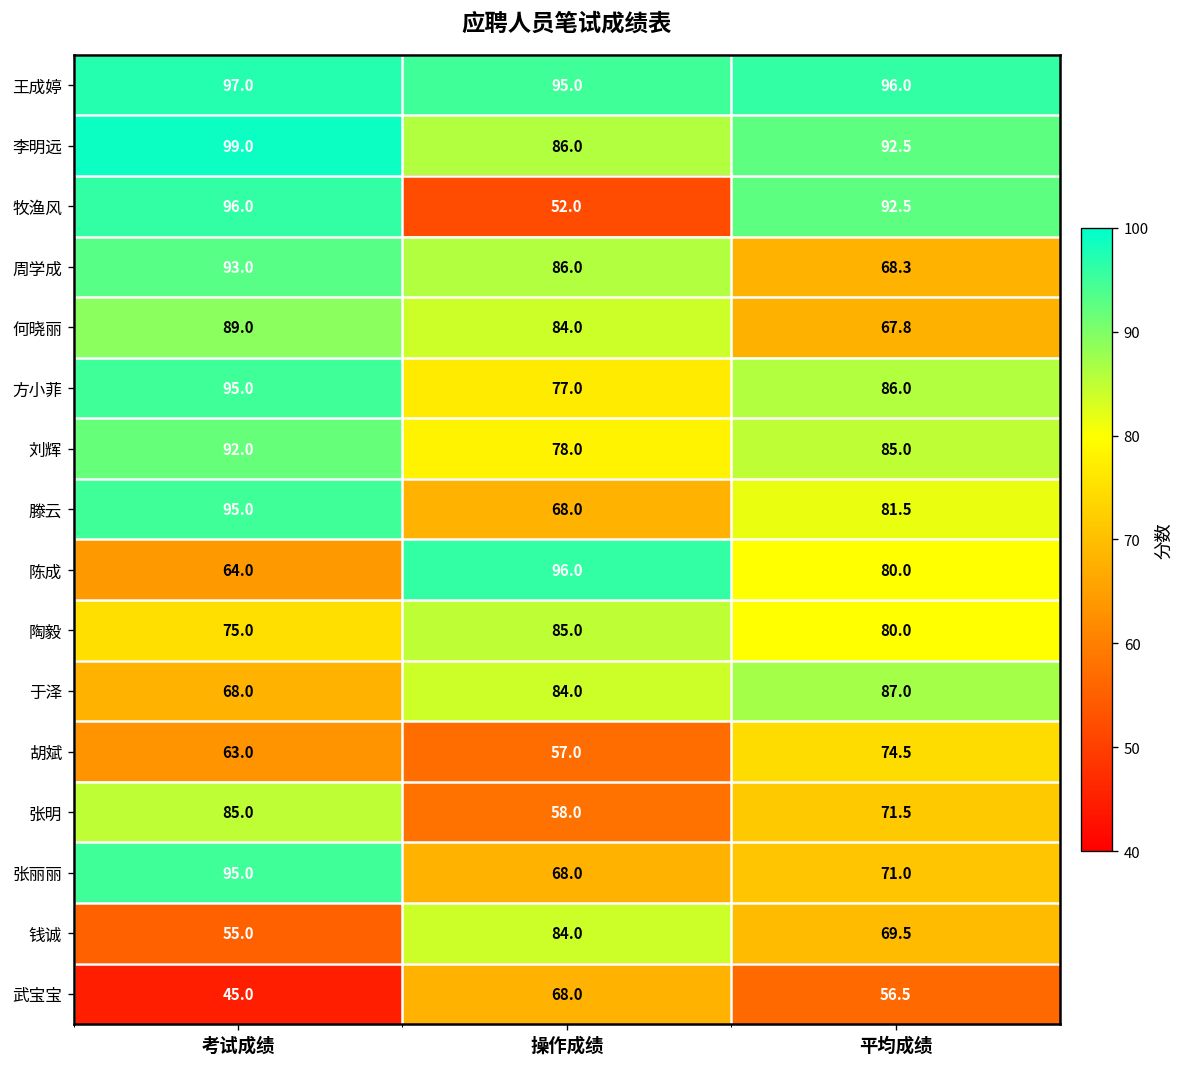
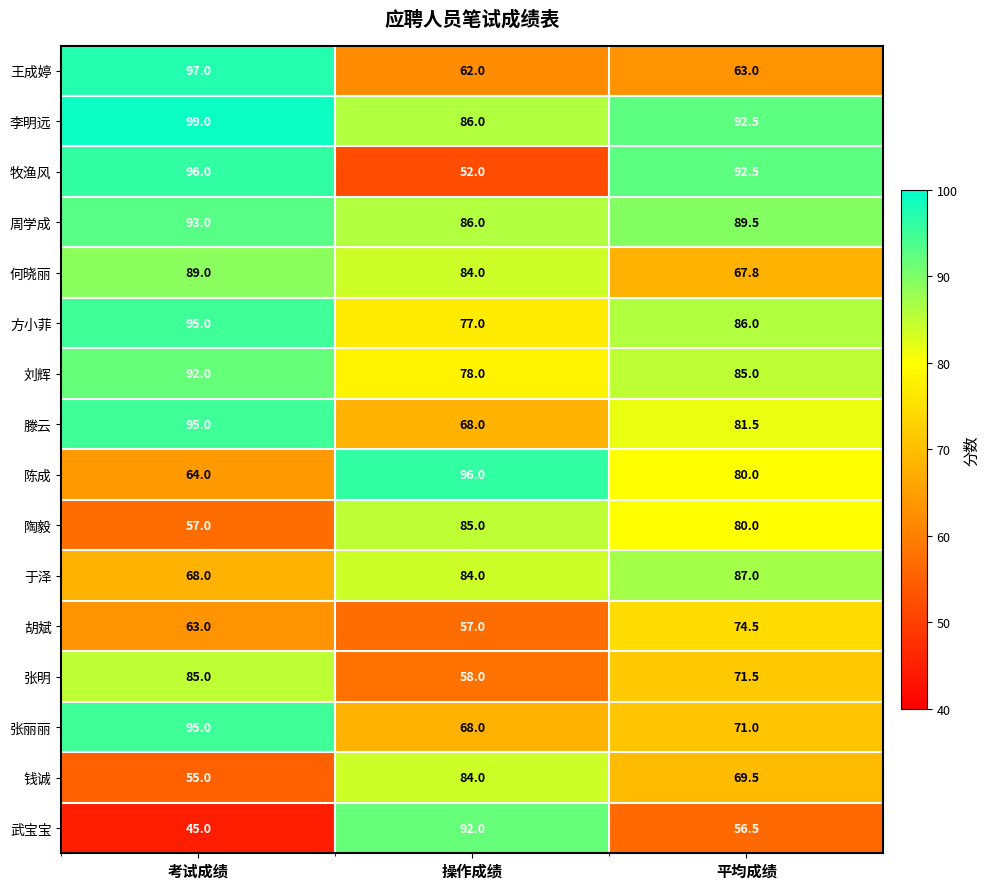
  {
    "王成婷": {
      "考试成绩": 97.0,
-     "操作成绩": 95.0,
-     "平均成绩": 96.0
+     "操作成绩": 62.0,
+     "平均成绩": 63.0
    },
    "李明远": {
      "考试成绩": 99.0,
      "操作成绩": 86.0,
      "平均成绩": 92.5
    },
    "牧渔风": {
      "考试成绩": 96.0,
      "操作成绩": 52.0,
      "平均成绩": 92.5
    },
    "周学成": {
      "考试成绩": 93.0,
      "操作成绩": 86.0,
-     "平均成绩": 68.3
+     "平均成绩": 89.5
    },
    "何晓丽": {
      "考试成绩": 89.0,
      "操作成绩": 84.0,
      "平均成绩": 67.8
    },
    "方小菲": {
      "考试成绩": 95.0,
      "操作成绩": 77.0,
      "平均成绩": 86.0
    },
    "刘辉": {
      "考试成绩": 92.0,
      "操作成绩": 78.0,
      "平均成绩": 85.0
    },
    "滕云": {
      "考试成绩": 95.0,
      "操作成绩": 68.0,
      "平均成绩": 81.5
    },
    "陈成": {
      "考试成绩": 64.0,
      "操作成绩": 96.0,
      "平均成绩": 80.0
    },
    "陶毅": {
-     "考试成绩": 75.0,
+     "考试成绩": 57.0,
      "操作成绩": 85.0,
      "平均成绩": 80.0
    },
    "于泽": {
      "考试成绩": 68.0,
      "操作成绩": 84.0,
      "平均成绩": 87.0
    },
    "胡斌": {
      "考试成绩": 63.0,
      "操作成绩": 57.0,
      "平均成绩": 74.5
    },
    "张明": {
      "考试成绩": 85.0,
      "操作成绩": 58.0,
      "平均成绩": 71.5
    },
    "张丽丽": {
      "考试成绩": 95.0,
      "操作成绩": 68.0,
      "平均成绩": 71.0
    },
    "钱诚": {
      "考试成绩": 55.0,
      "操作成绩": 84.0,
      "平均成绩": 69.5
    },
    "武宝宝": {
      "考试成绩": 45.0,
-     "操作成绩": 68.0,
+     "操作成绩": 92.0,
      "平均成绩": 56.5
    }
  }
